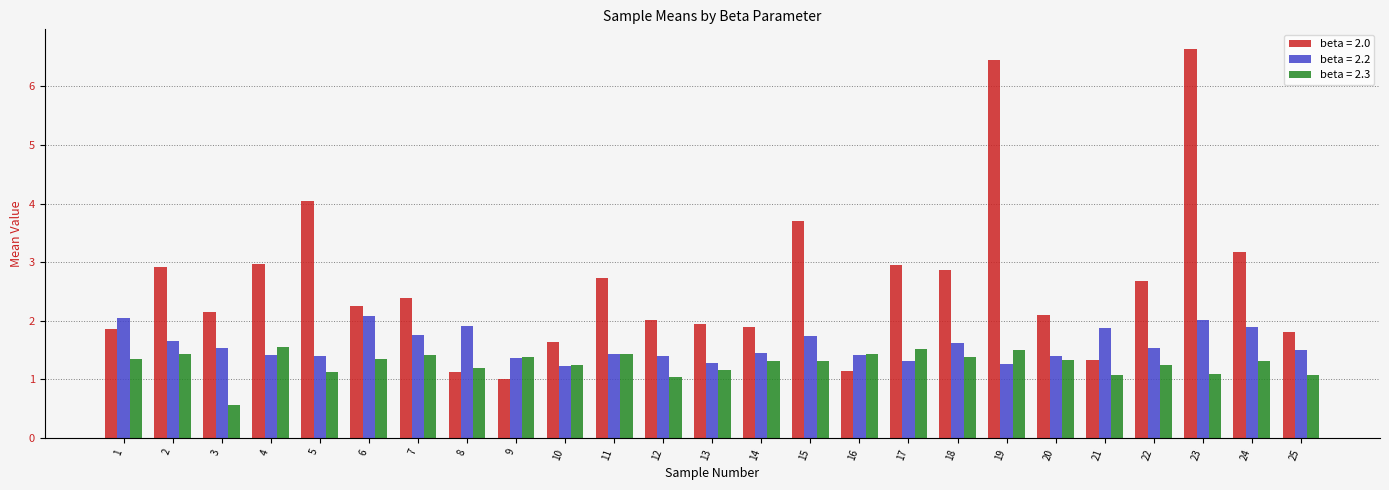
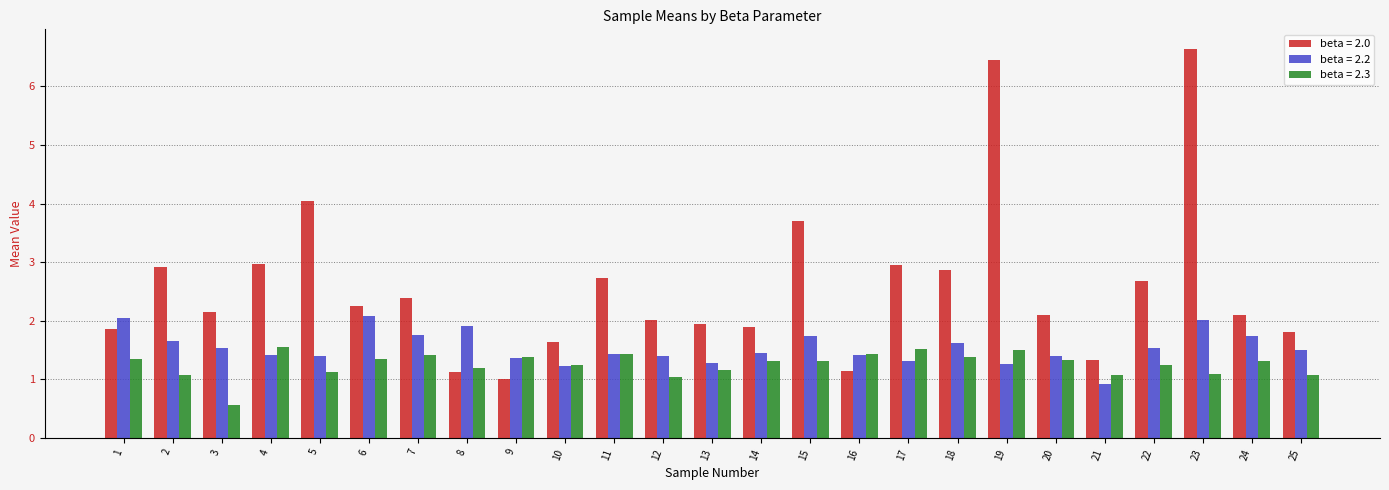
  {
    "beta = 2.0": {
      "1": 1.9,
      "2": 2.9,
      "3": 2.1,
      "4": 3.0,
      "5": 4.0,
      "6": 2.2,
      "7": 2.4,
      "8": 1.1,
      "9": 1.0,
      "10": 1.6,
      "11": 2.7,
      "12": 2.0,
      "13": 1.9,
      "14": 1.9,
      "15": 3.7,
      "16": 1.1,
      "17": 3.0,
      "18": 2.9,
      "19": 6.4,
      "20": 2.1,
      "21": 1.3,
      "22": 2.7,
      "23": 6.6,
-     "24": 3.2,
+     "24": 2.1,
      "25": 1.8
    },
    "beta = 2.2": {
      "1": 2.0,
      "2": 1.6,
      "3": 1.5,
      "4": 1.4,
      "5": 1.4,
      "6": 2.1,
      "7": 1.8,
      "8": 1.9,
      "9": 1.4,
      "10": 1.2,
      "11": 1.4,
      "12": 1.4,
      "13": 1.3,
      "14": 1.5,
      "15": 1.7,
      "16": 1.4,
      "17": 1.3,
      "18": 1.6,
      "19": 1.3,
      "20": 1.4,
-     "21": 1.9,
+     "21": 0.9,
      "22": 1.5,
      "23": 2.0,
-     "24": 1.9,
+     "24": 1.7,
      "25": 1.5
    },
    "beta = 2.3": {
      "1": 1.3,
-     "2": 1.4,
+     "2": 1.1,
      "3": 0.6,
      "4": 1.5,
      "5": 1.1,
      "6": 1.3,
      "7": 1.4,
      "8": 1.2,
      "9": 1.4,
      "10": 1.2,
      "11": 1.4,
      "12": 1.0,
      "13": 1.2,
      "14": 1.3,
      "15": 1.3,
      "16": 1.4,
      "17": 1.5,
      "18": 1.4,
      "19": 1.5,
      "20": 1.3,
      "21": 1.1,
      "22": 1.3,
      "23": 1.1,
      "24": 1.3,
      "25": 1.1
    }
  }
